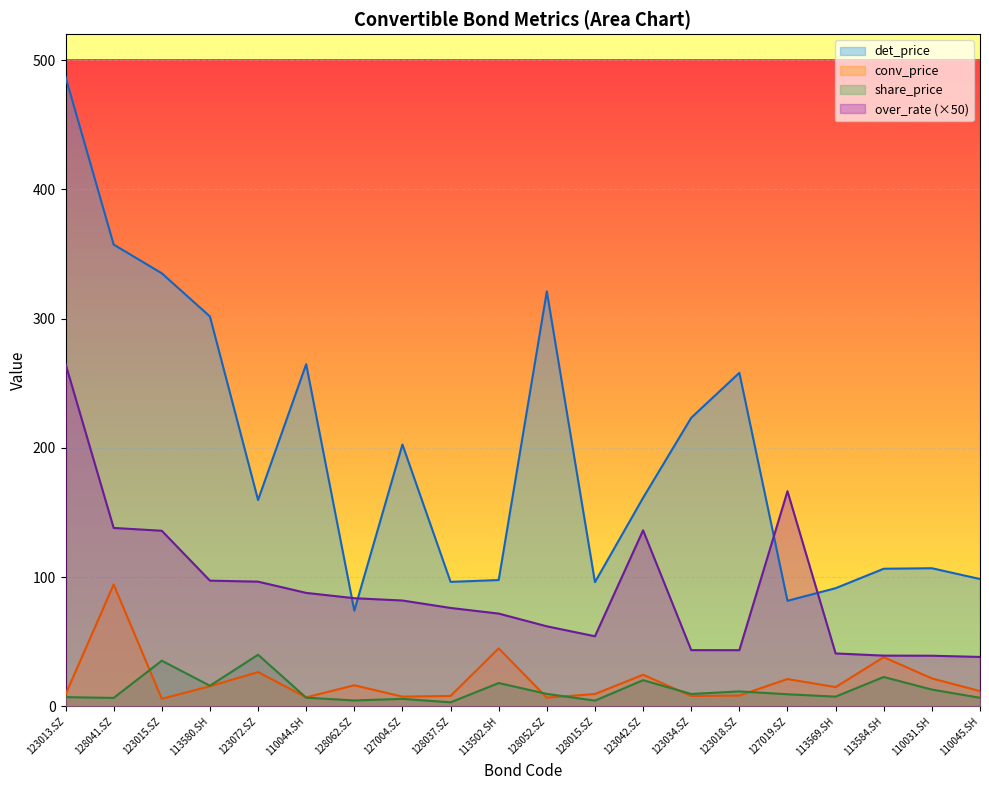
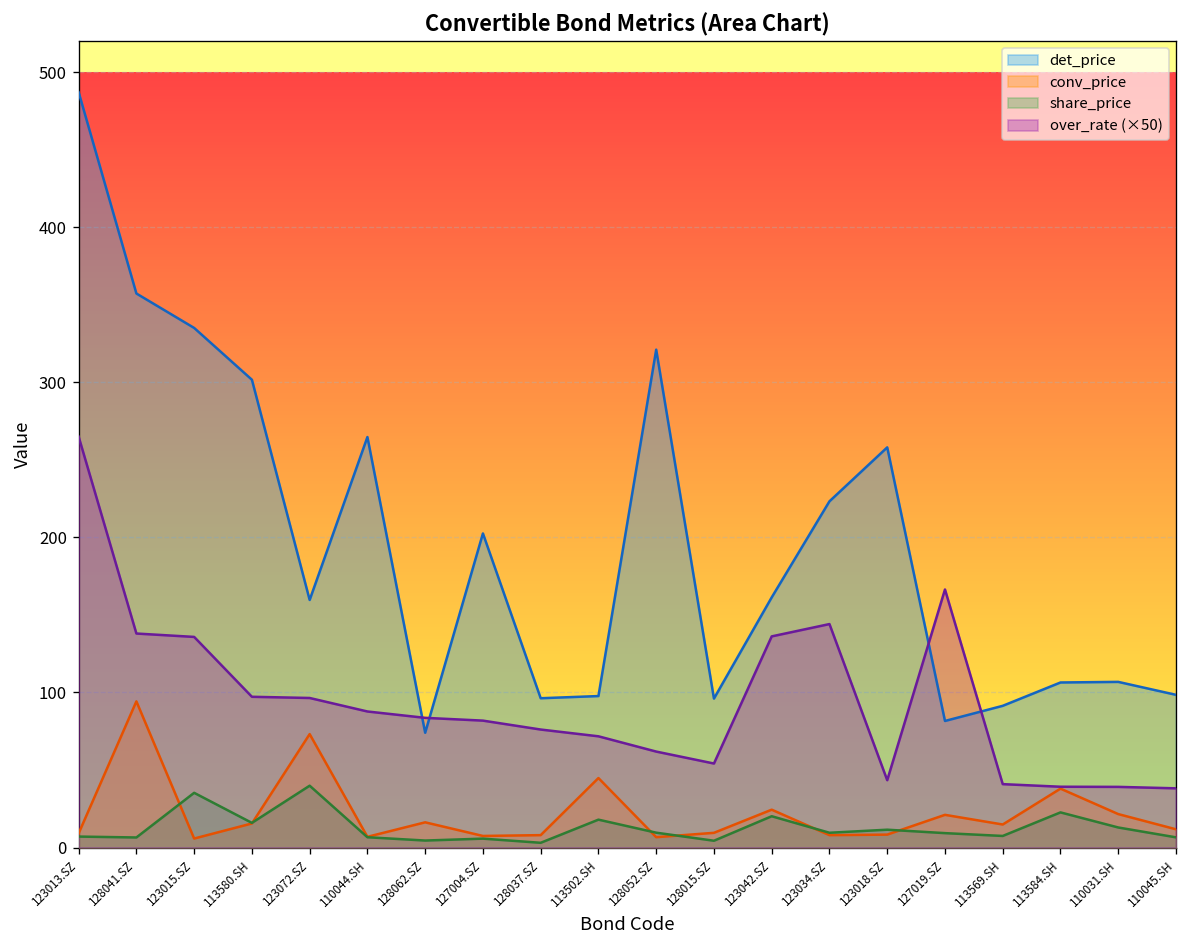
  {
    "det_price": {
      "123013.SZ": 487,
      "128041.SZ": 357,
      "123015.SZ": 335,
      "113580.SH": 302,
      "123072.SZ": 160,
      "110044.SH": 265,
      "128062.SZ": 74,
      "127004.SZ": 203,
      "128037.SZ": 96,
      "113502.SH": 98,
      "128052.SZ": 321,
      "128015.SZ": 96,
      "123042.SZ": 161,
      "123034.SZ": 223,
      "123018.SZ": 258,
      "127019.SZ": 82,
      "113569.SH": 91,
      "113584.SH": 106,
      "110031.SH": 107,
      "110045.SH": 98
    },
    "conv_price": {
      "123013.SZ": 9,
      "128041.SZ": 94,
      "123015.SZ": 6,
-     "123072.SZ": 26,
+     "123072.SZ": 73,
      "128062.SZ": 16,
      "128037.SZ": 8,
      "113502.SH": 45,
      "128052.SZ": 7,
      "128015.SZ": 9,
      "123042.SZ": 24,
      "123018.SZ": 8,
      "127019.SZ": 21,
      "113569.SH": 15,
      "110031.SH": 22,
      "110045.SH": 12
    },
    "share_price": {
      "123013.SZ": 7,
      "128041.SZ": 6,
      "123015.SZ": 35,
      "123072.SZ": 40,
      "128062.SZ": 5,
      "128037.SZ": 3,
      "113502.SH": 18,
      "128052.SZ": 10,
      "128015.SZ": 4,
      "123042.SZ": 20,
      "123018.SZ": 11,
      "127019.SZ": 9,
      "113569.SH": 7,
      "113584.SH": 23,
      "110031.SH": 13,
      "110045.SH": 7
    },
    "over_rate (×50)": {
      "123013.SZ": 265,
      "128041.SZ": 138,
      "123015.SZ": 136,
      "113580.SH": 97,
      "123072.SZ": 96,
      "110044.SH": 88,
      "128062.SZ": 84,
      "127004.SZ": 82,
      "128037.SZ": 76,
      "113502.SH": 72,
      "128052.SZ": 62,
      "128015.SZ": 54,
      "123042.SZ": 136,
-     "123034.SZ": 43,
+     "123034.SZ": 144,
      "123018.SZ": 43,
      "127019.SZ": 166,
      "113569.SH": 41,
      "110031.SH": 39,
      "110045.SH": 38
    }
  }
